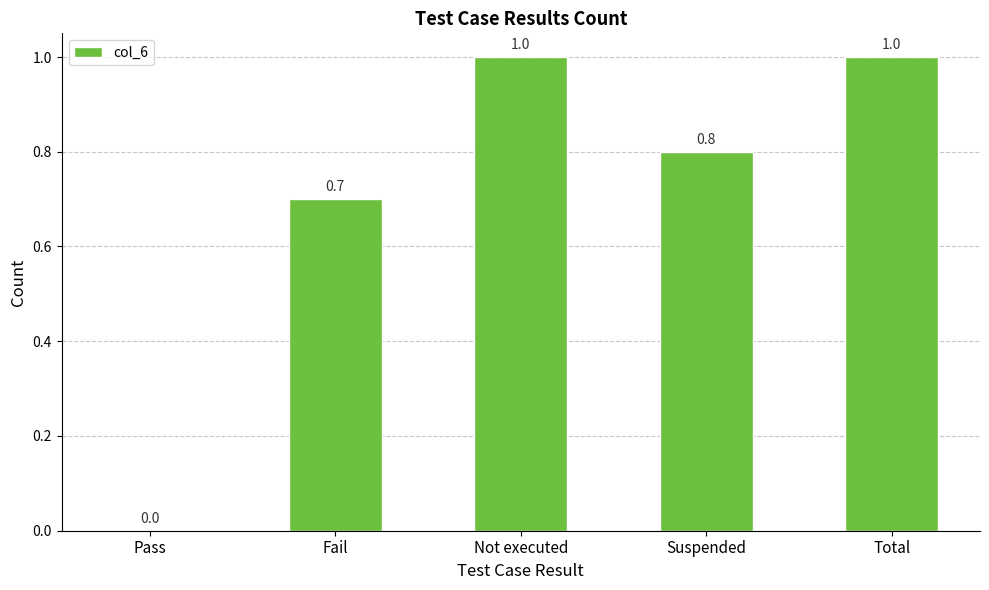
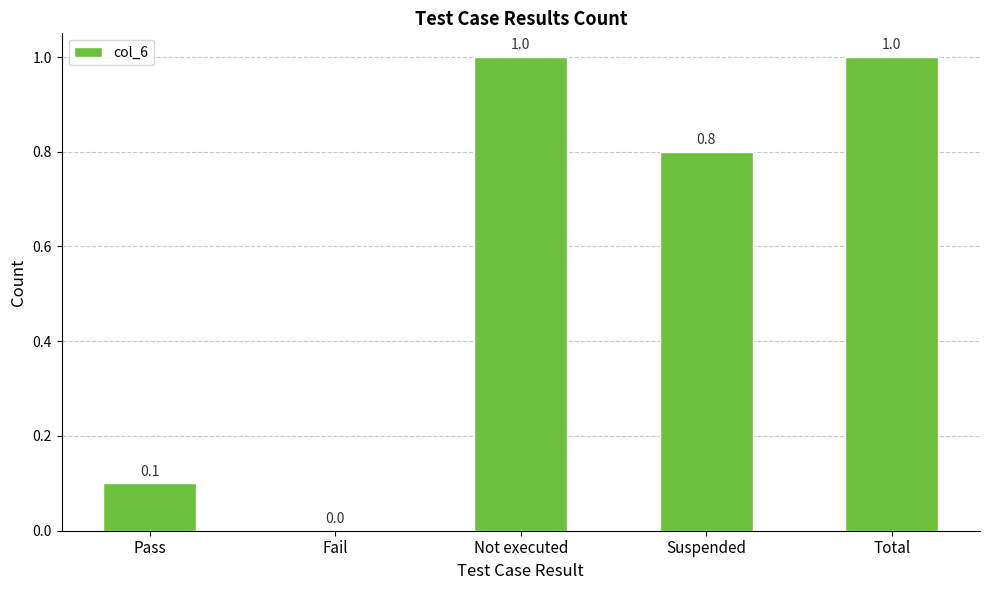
  {
-   "Pass": 0.0,
-   "Fail": 0.7,
+   "Pass": 0.1,
+   "Fail": 0.0,
    "Not executed": 1.0,
    "Suspended": 0.8,
    "Total": 1.0
  }
